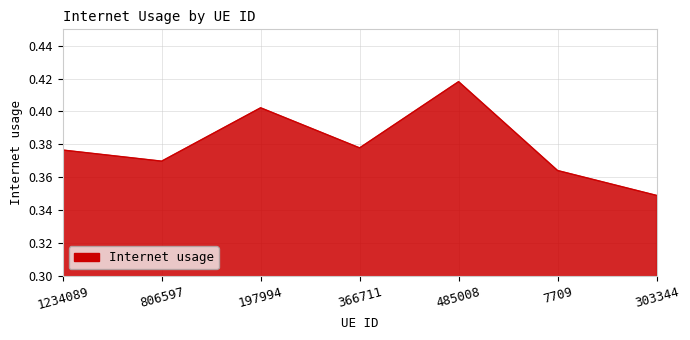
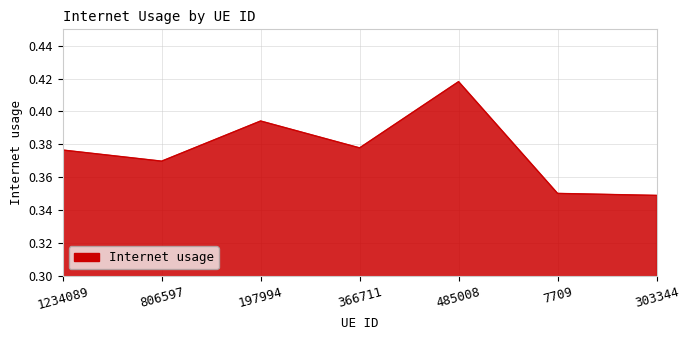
  {
    "1234089": 0.376,
    "806597": 0.370,
-   "197994": 0.402,
+   "197994": 0.394,
    "366711": 0.378,
    "485008": 0.418,
-   "7709": 0.364,
+   "7709": 0.350,
    "303344": 0.349
  }
